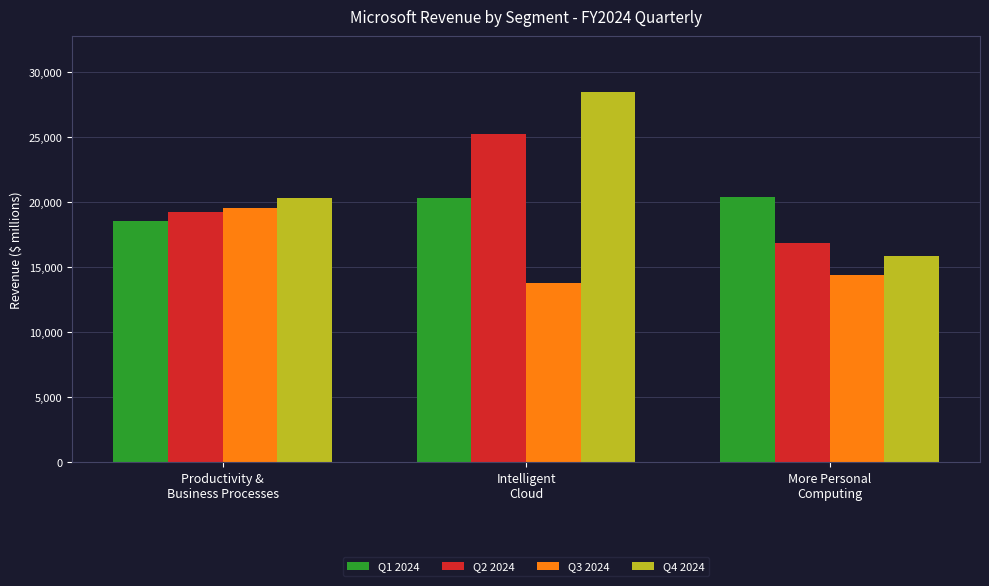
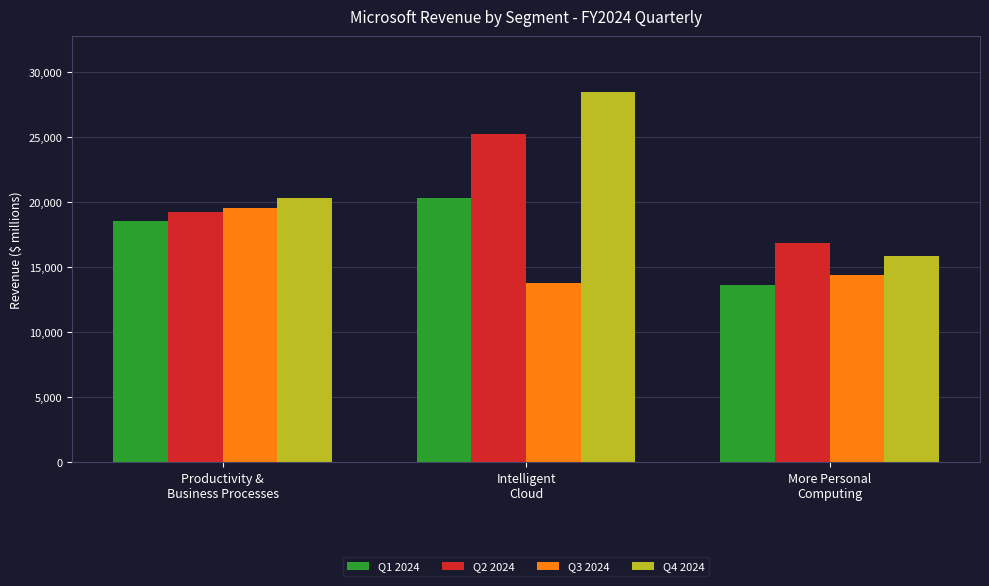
  {
    "Q1 2024": {
      "Productivity & Business Processes": "18,600",
      "Intelligent Cloud": "20,400",
-     "More Personal Computing": "20,400"
+     "More Personal Computing": "13,700"
    },
    "Q2 2024": {
      "Productivity & Business Processes": "19,200",
      "Intelligent Cloud": "25,200",
      "More Personal Computing": "16,900"
    },
    "Q3 2024": {
      "Productivity & Business Processes": "19,600",
      "Intelligent Cloud": "13,800",
      "More Personal Computing": "14,400"
    },
    "Q4 2024": {
      "Productivity & Business Processes": "20,300",
      "Intelligent Cloud": "28,500",
      "More Personal Computing": "15,900"
    }
  }
